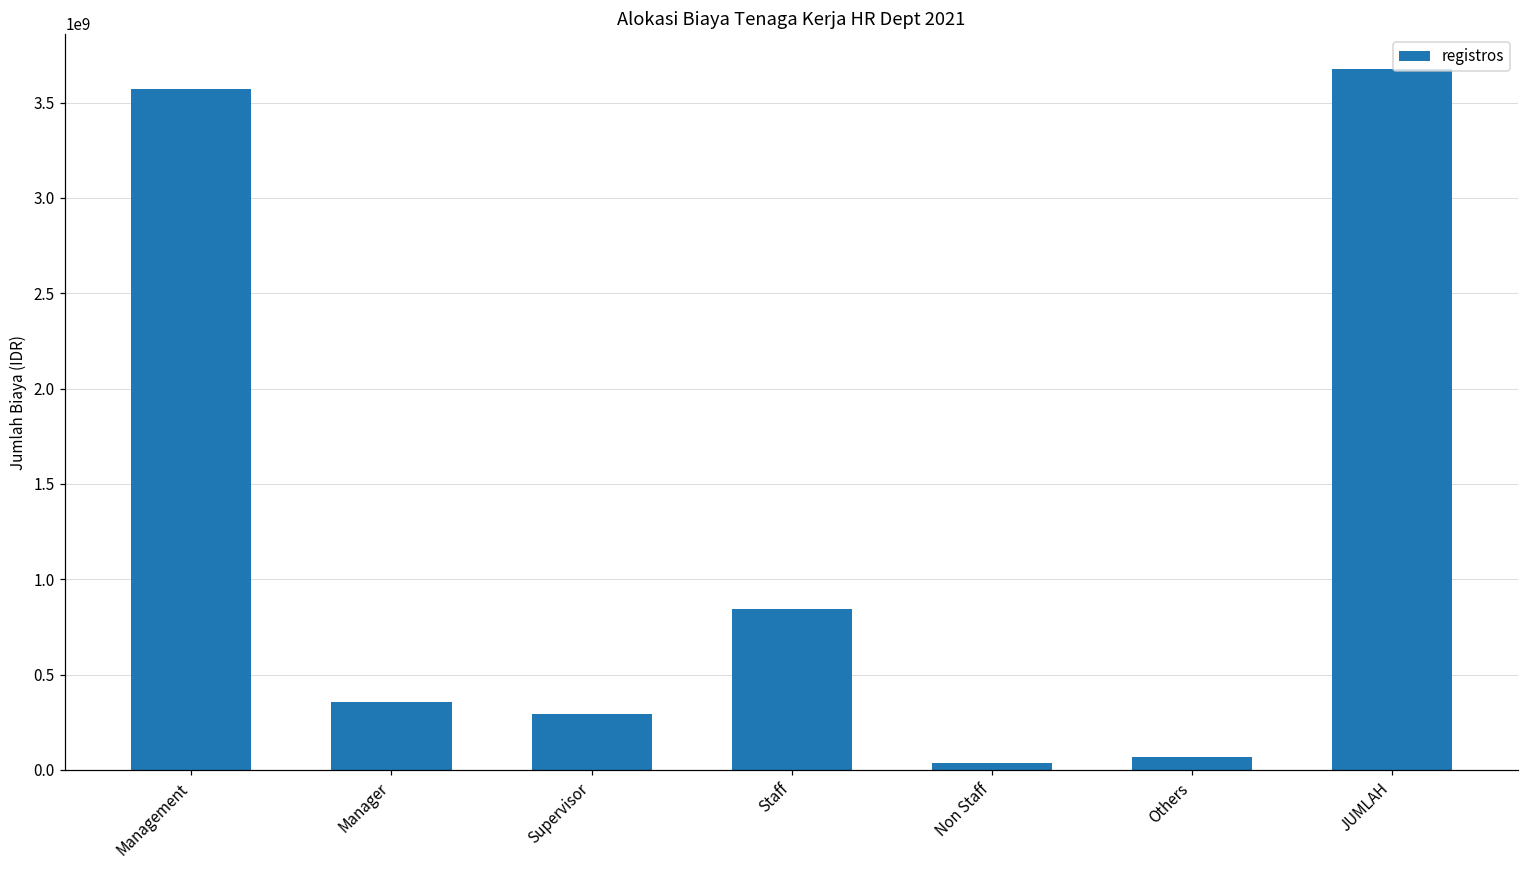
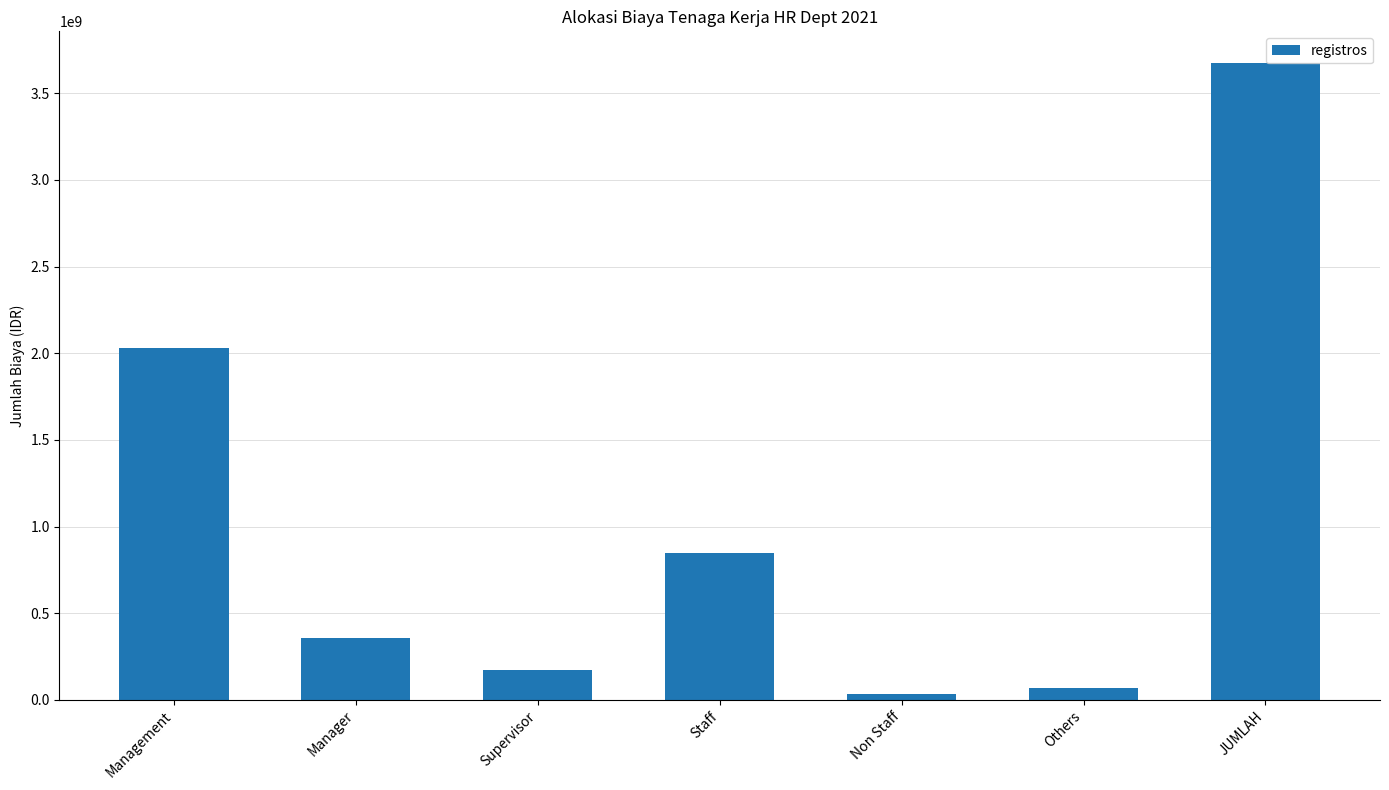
  {
-   "Management": 3570000000,
+   "Management": 2030000000,
    "Manager": 360000000,
-   "Supervisor": 290000000,
+   "Supervisor": 170000000,
    "Staff": 850000000,
    "Non Staff": 40000000,
    "Others": 70000000,
    "JUMLAH": 3670000000
  }
